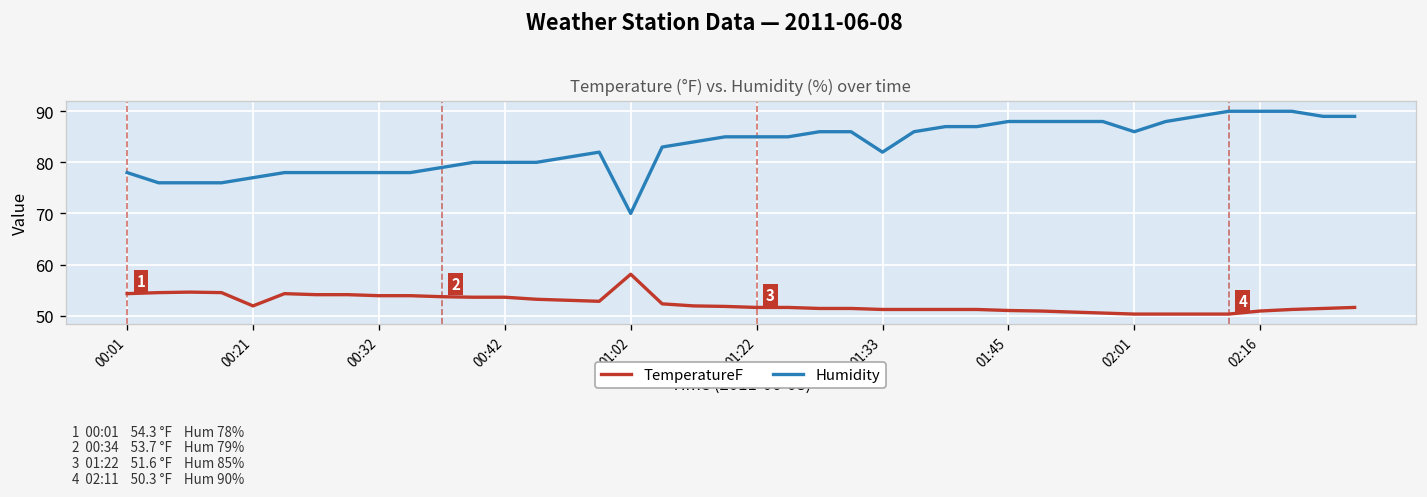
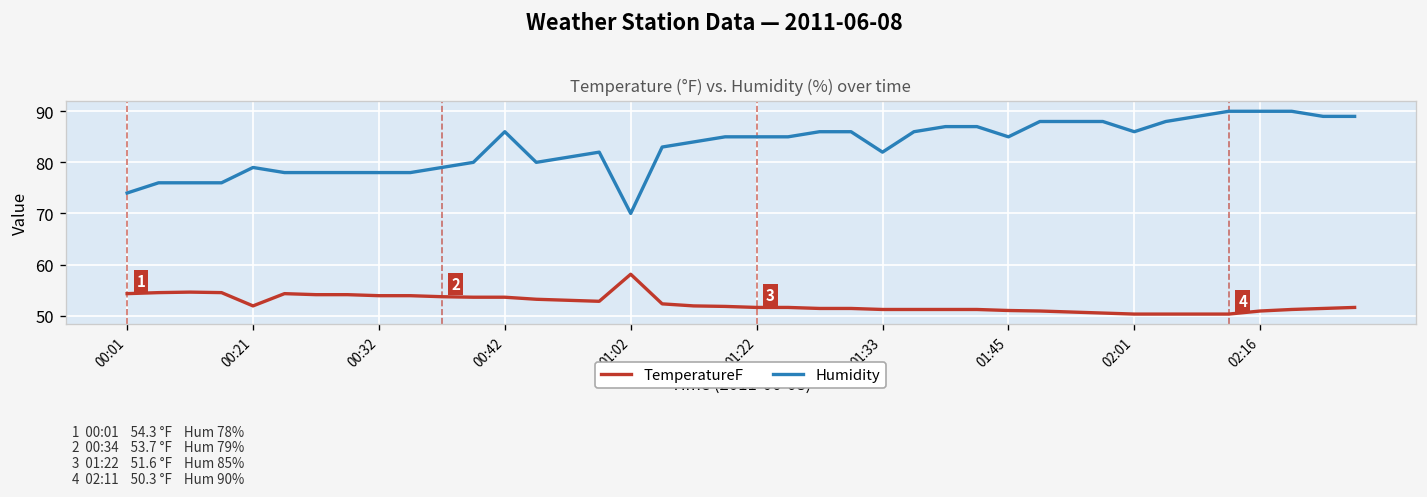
  {
    "TemperatureF": {
      "00:21": 52,
      "00:32": 54,
      "00:42": 54,
      "01:02": 58,
      "01:33": 51,
      "01:45": 51,
      "02:01": 50,
      "02:16": 51
    },
    "Humidity": {
-     "00:01": 78,
-     "00:21": 77,
+     "00:01": 74,
+     "00:21": 79,
      "00:32": 78,
-     "00:42": 80,
+     "00:42": 86,
      "01:02": 70,
      "01:22": 85,
      "01:33": 82,
-     "01:45": 88,
+     "01:45": 85,
      "02:01": 86,
      "02:16": 90
    }
  }
